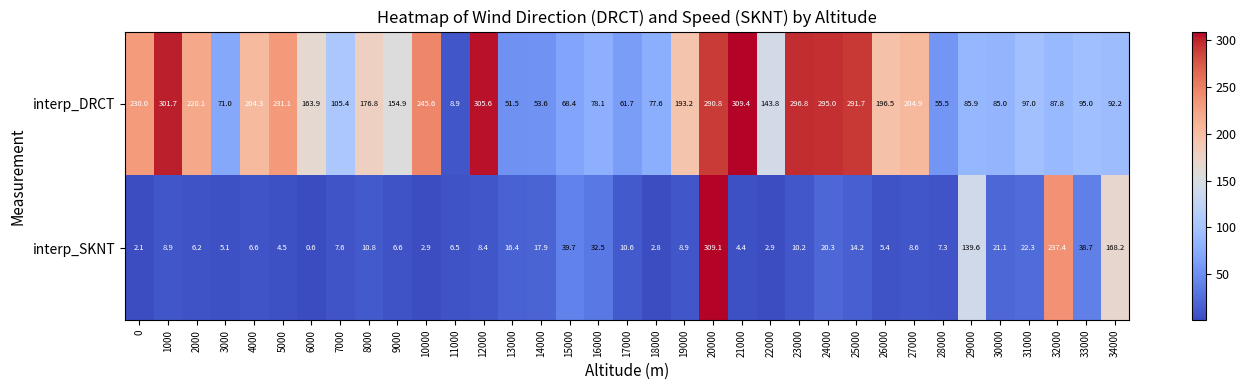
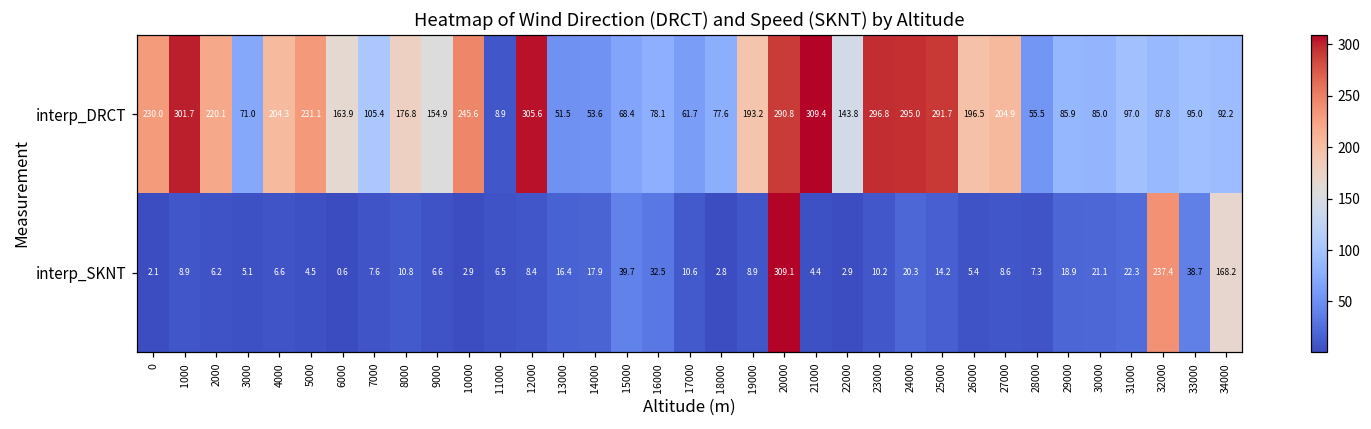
  {
    "interp_DRCT": {
      "0": 230.0,
      "1000": 301.7,
      "2000": 220.1,
      "3000": 71.0,
      "4000": 204.3,
      "5000": 231.1,
      "6000": 163.9,
      "7000": 105.4,
      "8000": 176.8,
      "9000": 154.9,
      "10000": 245.6,
      "11000": 8.9,
      "12000": 305.6,
      "13000": 51.5,
      "14000": 53.6,
      "15000": 68.4,
      "16000": 78.1,
      "17000": 61.7,
      "18000": 77.6,
      "19000": 193.2,
      "20000": 290.8,
      "21000": 309.4,
      "22000": 143.8,
      "23000": 296.8,
      "24000": 295.0,
      "25000": 291.7,
      "26000": 196.5,
      "27000": 204.9,
      "28000": 55.5,
      "29000": 85.9,
      "30000": 85.0,
      "31000": 97.0,
      "32000": 87.8,
      "33000": 95.0,
      "34000": 92.2
    },
    "interp_SKNT": {
      "0": 2.1,
      "1000": 8.9,
      "2000": 6.2,
      "3000": 5.1,
      "4000": 6.6,
      "5000": 4.5,
      "6000": 0.6,
      "7000": 7.6,
      "8000": 10.8,
      "9000": 6.6,
      "10000": 2.9,
      "11000": 6.5,
      "12000": 8.4,
      "13000": 16.4,
      "14000": 17.9,
      "15000": 39.7,
      "16000": 32.5,
      "17000": 10.6,
      "18000": 2.8,
      "19000": 8.9,
      "20000": 309.1,
      "21000": 4.4,
      "22000": 2.9,
      "23000": 10.2,
      "24000": 20.3,
      "25000": 14.2,
      "26000": 5.4,
      "27000": 8.6,
      "28000": 7.3,
-     "29000": 139.6,
+     "29000": 18.9,
      "30000": 21.1,
      "31000": 22.3,
      "32000": 237.4,
      "33000": 38.7,
      "34000": 168.2
    }
  }
